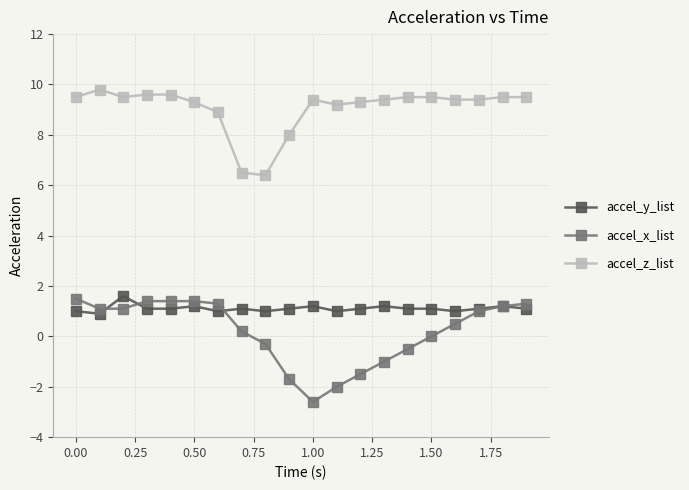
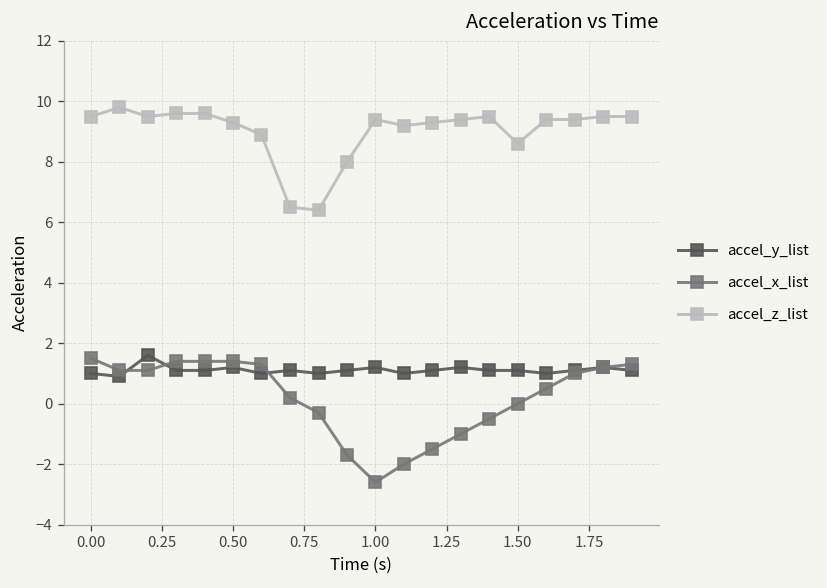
  {
    "accel_z_list": {
      "0.00": 9.5,
      "0.50": 9.3,
      "1.00": 9.4,
-     "1.50": 9.5
+     "1.50": 8.6
    }
  }
